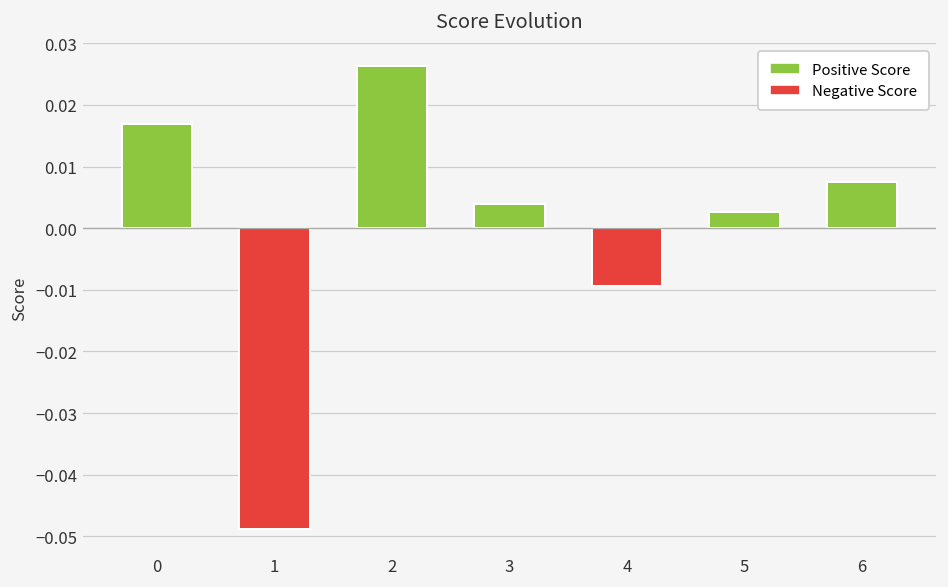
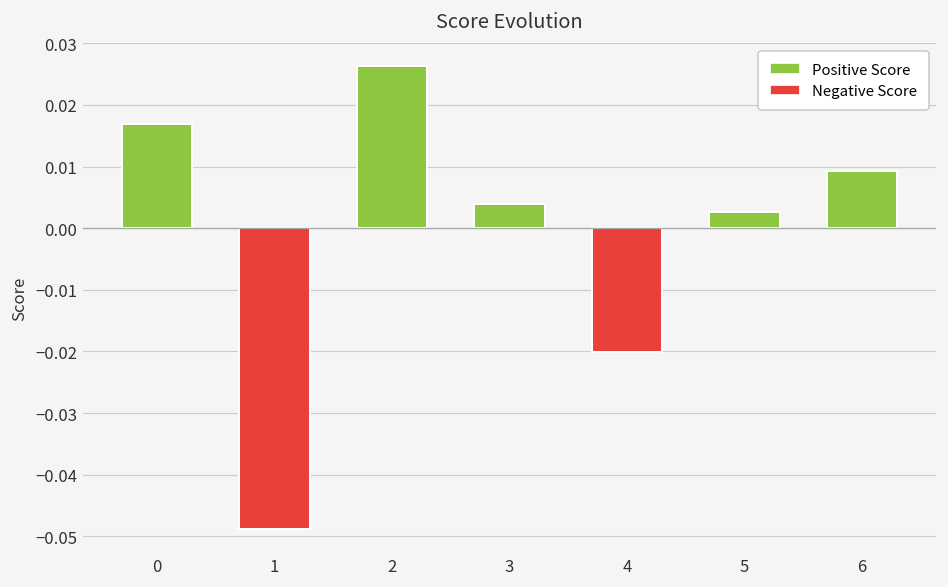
  {
    "0": 0.017,
    "1": -0.049,
    "2": 0.026,
    "3": 0.004,
-   "4": -0.009,
+   "4": -0.020,
    "5": 0.003,
-   "6": 0.007
+   "6": 0.009
  }
